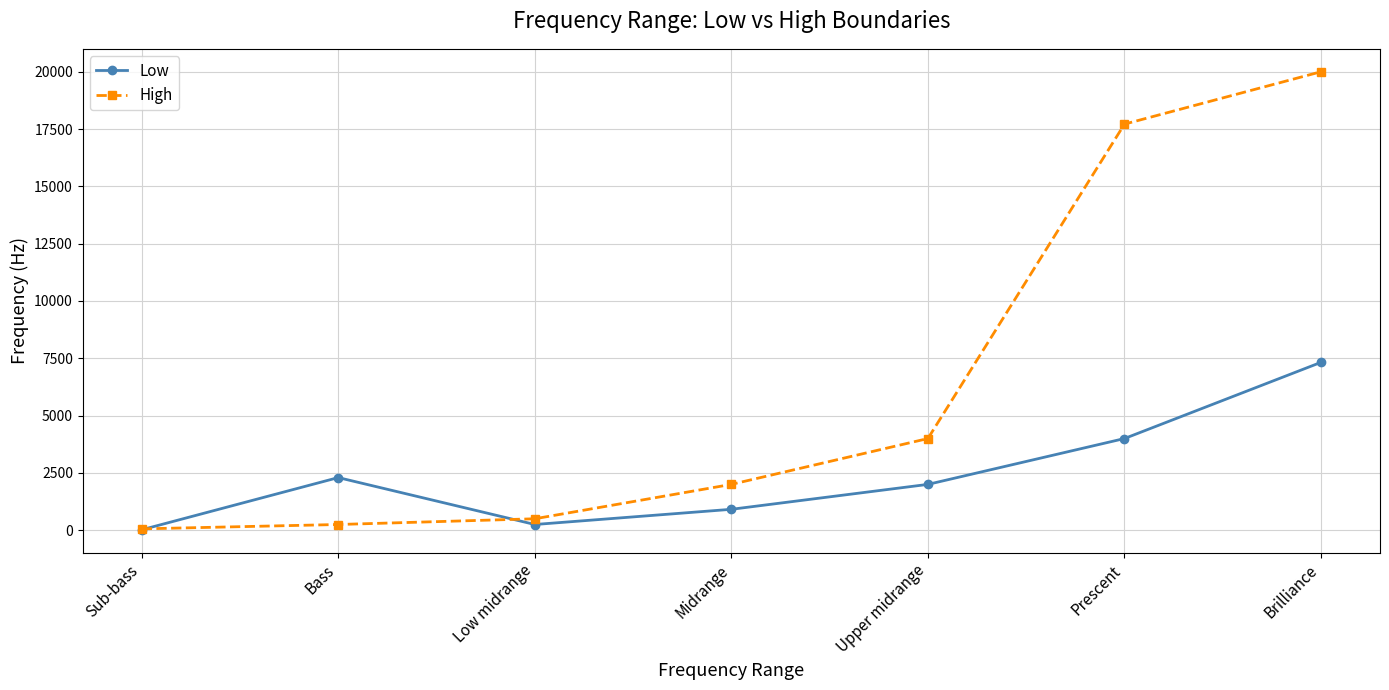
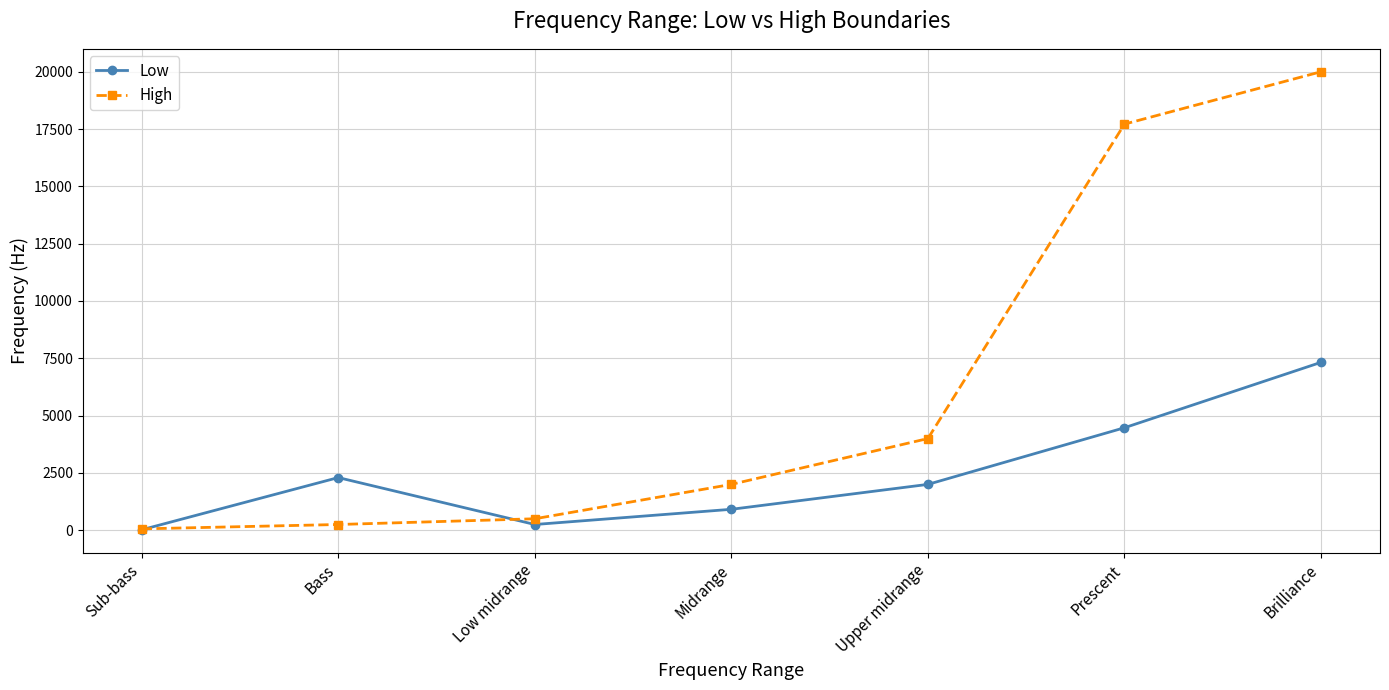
  {
    "Low": {
      "Bass": 2300,
      "Low midrange": 300,
      "Midrange": 900,
      "Upper midrange": 2000,
-     "Prescent": 4000,
+     "Prescent": 4500,
      "Brilliance": 7300
    },
    "High": {
      "Bass": 300,
      "Low midrange": 500,
      "Midrange": 2000,
      "Upper midrange": 4000,
      "Prescent": 17700,
      "Brilliance": 20000
    }
  }
